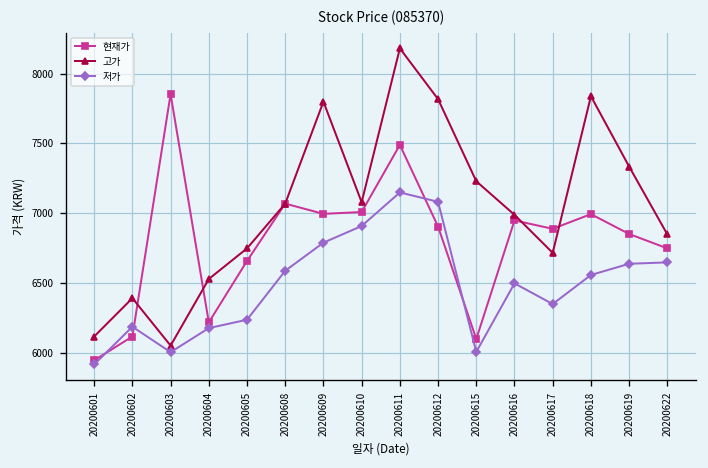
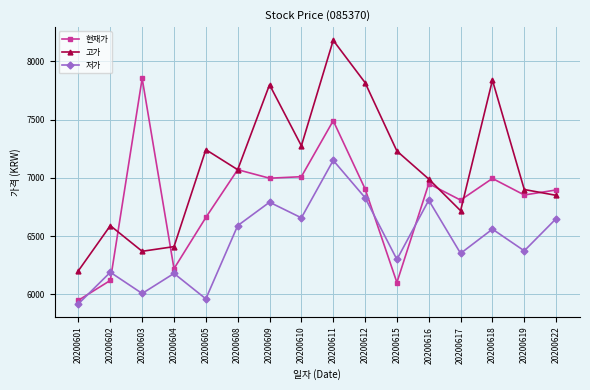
  {
    "현재가": {
      "20200601": 5950,
      "20200602": 6120,
      "20200603": 7850,
      "20200604": 6220,
      "20200605": 6660,
      "20200609": 7000,
      "20200610": 7010,
      "20200611": 7490,
      "20200612": 6910,
      "20200615": 6100,
      "20200616": 6950,
-     "20200617": 6890,
+     "20200617": 6810,
      "20200618": 7000,
      "20200619": 6850,
-     "20200622": 6750
+     "20200622": 6900
    },
    "고가": {
-     "20200601": 6120,
-     "20200602": 6390,
-     "20200603": 6060,
-     "20200604": 6530,
-     "20200605": 6750,
+     "20200601": 6200,
+     "20200602": 6590,
+     "20200603": 6370,
+     "20200604": 6410,
+     "20200605": 7240,
      "20200609": 7800,
-     "20200610": 7080,
+     "20200610": 7280,
      "20200611": 8180,
      "20200612": 7820,
      "20200615": 7230,
      "20200616": 6990,
      "20200617": 6720,
      "20200618": 7840,
-     "20200619": 7340,
+     "20200619": 6900,
      "20200622": 6850
    },
    "저가": {
      "20200601": 5920,
      "20200602": 6190,
      "20200603": 6010,
      "20200604": 6180,
-     "20200605": 6240,
+     "20200605": 5960,
      "20200608": 6590,
      "20200609": 6790,
-     "20200610": 6910,
+     "20200610": 6660,
      "20200611": 7150,
-     "20200612": 7080,
-     "20200615": 6010,
-     "20200616": 6500,
+     "20200612": 6830,
+     "20200615": 6300,
+     "20200616": 6810,
      "20200617": 6350,
      "20200618": 6560,
-     "20200619": 6640,
+     "20200619": 6370,
      "20200622": 6650
    }
  }
